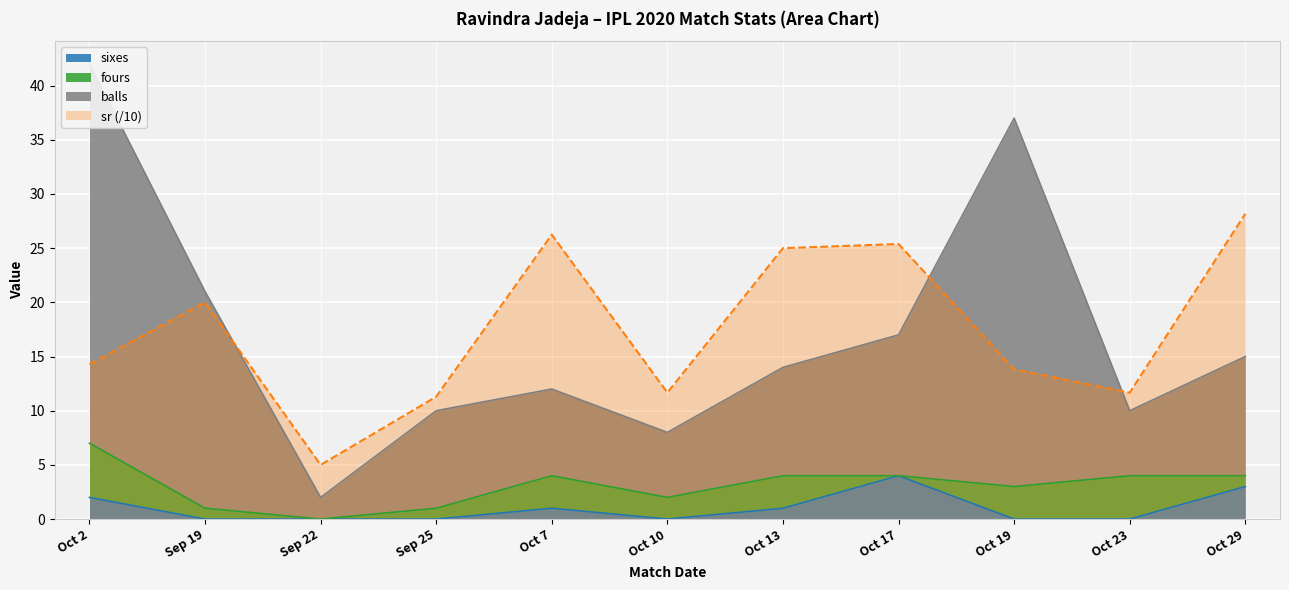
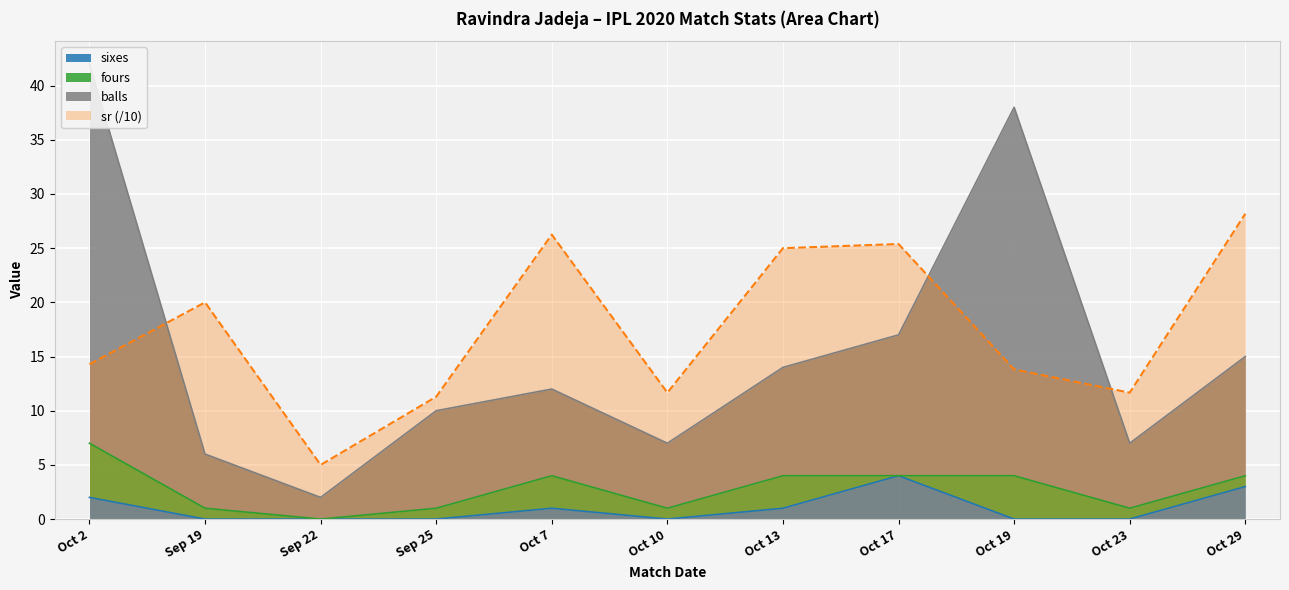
  {
    "sixes": {
      "Oct 2": 2,
      "Sep 19": 0,
      "Sep 25": 0,
      "Oct 7": 1,
      "Oct 10": 0,
      "Oct 13": 1,
      "Oct 19": 0,
      "Oct 23": 0,
      "Oct 29": 3
    },
    "fours": {
      "Oct 2": 7,
      "Sep 19": 1,
      "Sep 25": 1,
      "Oct 7": 4,
-     "Oct 10": 2,
+     "Oct 10": 1,
      "Oct 13": 4,
-     "Oct 19": 3,
-     "Oct 23": 4,
+     "Oct 19": 4,
+     "Oct 23": 1,
      "Oct 29": 4
    },
    "balls": {
-     "Sep 19": 20,
+     "Sep 19": 5,
      "Sep 22": 2,
      "Sep 25": 9,
      "Oct 7": 8,
      "Oct 10": 6,
      "Oct 13": 10,
      "Oct 17": 13,
      "Oct 19": 34,
      "Oct 23": 6,
      "Oct 29": 11
    },
    "sr (/10)": {
      "Oct 2": 14.3,
      "Sep 19": 20,
      "Sep 22": 5,
      "Sep 25": 11.3,
      "Oct 7": 26.3,
      "Oct 10": 11.7,
      "Oct 13": 25,
      "Oct 17": 25.4,
      "Oct 19": 14,
      "Oct 23": 11.7,
      "Oct 29": 28
    }
  }
